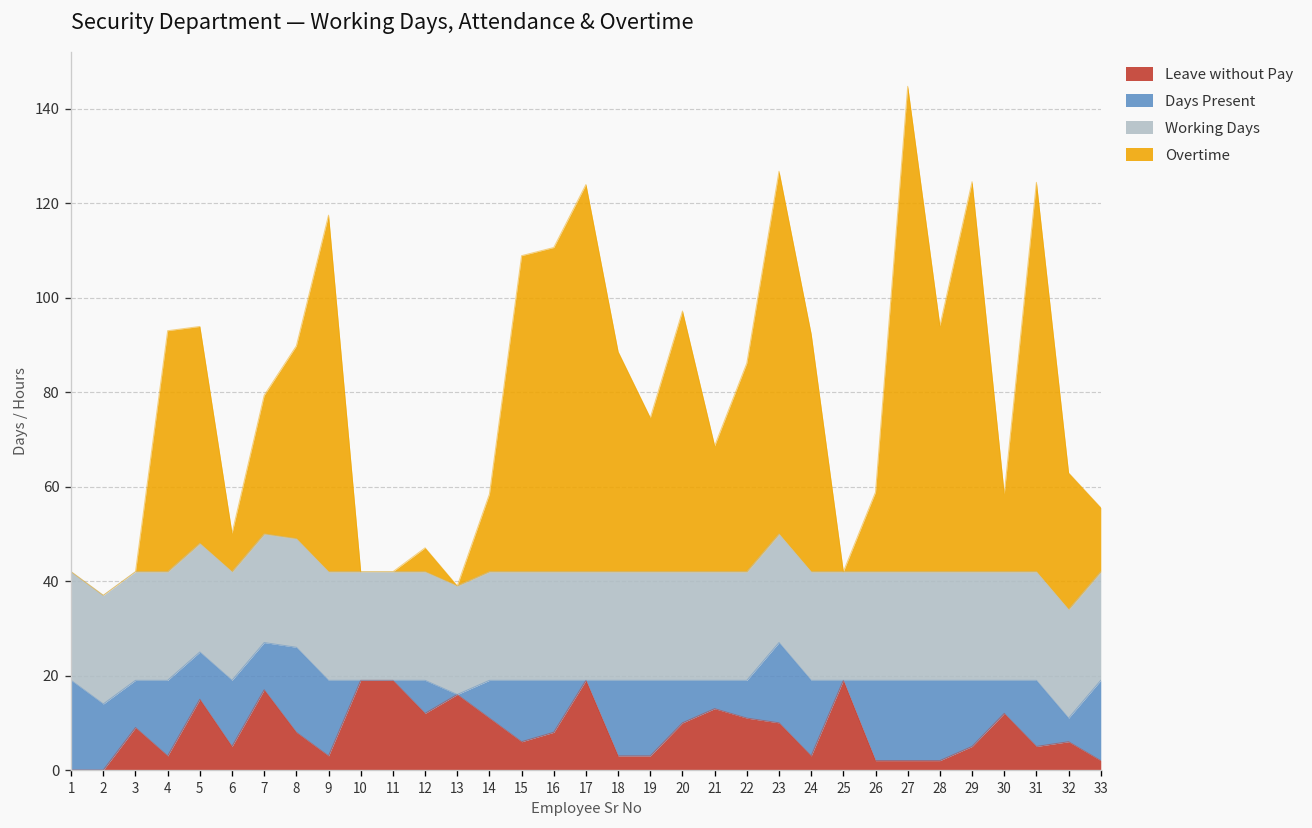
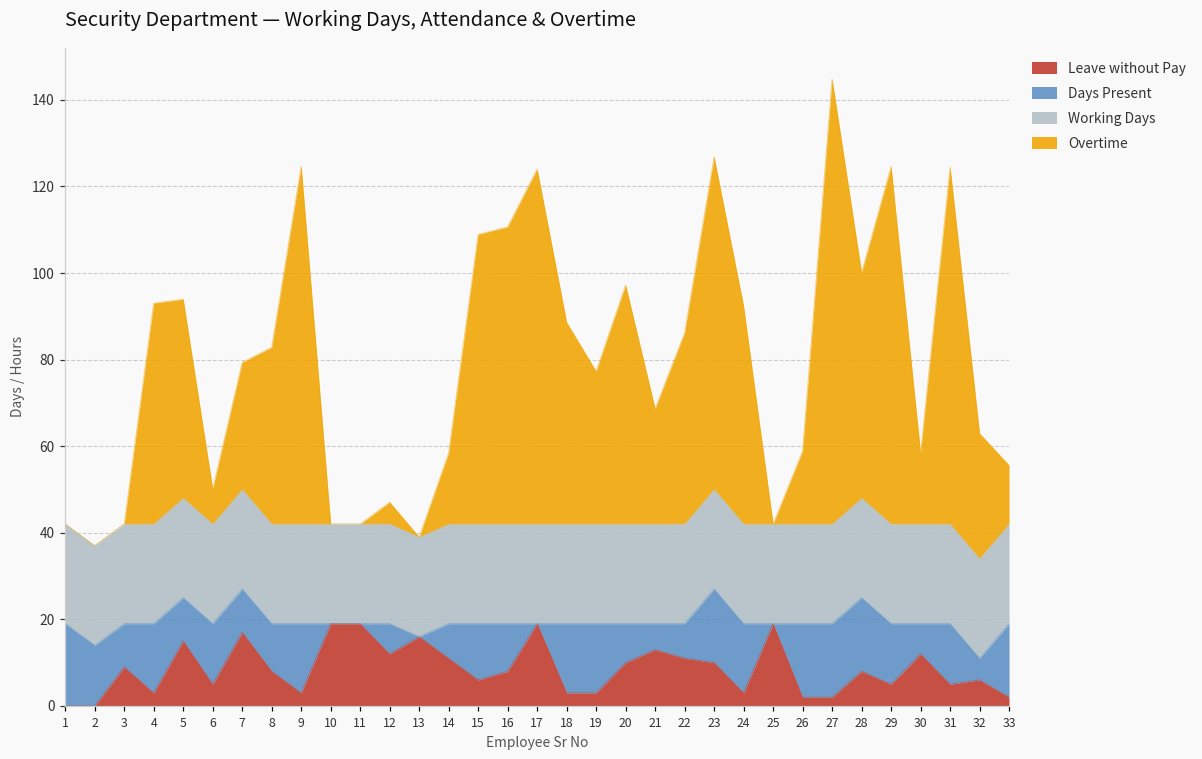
  {
    "Leave without Pay": {
      "1": 0,
      "2": 0,
      "3": 9,
      "4": 3,
      "5": 15,
      "6": 5,
      "7": 17,
      "8": 8,
      "9": 3,
      "12": 12,
      "14": 11,
      "15": 6,
      "16": 8,
      "18": 3,
      "19": 3,
      "20": 10,
      "21": 13,
      "22": 11,
      "23": 10,
      "24": 3,
      "26": 2,
      "27": 2,
-     "28": 2,
+     "28": 8,
      "29": 5,
      "30": 12,
      "31": 5,
      "32": 6,
      "33": 2
    },
    "Days Present": {
      "1": 19,
      "2": 14,
      "3": 10,
      "4": 16,
      "5": 10,
      "6": 14,
      "7": 10,
-     "8": 18,
+     "8": 11,
      "9": 16,
      "12": 7,
      "14": 8,
      "15": 13,
      "16": 11,
      "18": 16,
      "19": 16,
      "20": 9,
      "21": 6,
      "22": 8,
      "23": 17,
      "24": 16,
      "26": 17,
      "27": 17,
      "28": 17,
      "29": 14,
      "30": 7,
      "31": 14,
      "32": 5,
      "33": 17
    },
    "Working Days": {
      "4": 23,
      "5": 23,
      "6": 23,
      "7": 23,
      "8": 23,
      "9": 23,
      "12": 23,
      "14": 23,
      "15": 23,
      "16": 23,
      "17": 23,
      "18": 23,
      "19": 23,
      "20": 23,
      "21": 23,
      "22": 23,
      "23": 23,
      "24": 23,
      "26": 23,
      "27": 23,
      "28": 23,
      "29": 23,
      "30": 23,
      "31": 23,
      "32": 23,
      "33": 23
    },
    "Overtime": {
      "4": 51,
      "5": 46,
      "6": 8,
      "7": 29,
      "8": 41,
-     "9": 76,
+     "9": 83,
      "12": 5,
      "14": 16,
      "15": 67,
      "16": 69,
      "17": 82,
      "18": 47,
-     "19": 33,
+     "19": 35,
      "20": 55,
      "21": 27,
      "22": 44,
      "23": 77,
      "24": 50,
      "26": 17,
      "27": 103,
      "28": 52,
      "29": 83,
      "30": 16,
      "31": 82,
      "32": 29,
      "33": 14
    }
  }
